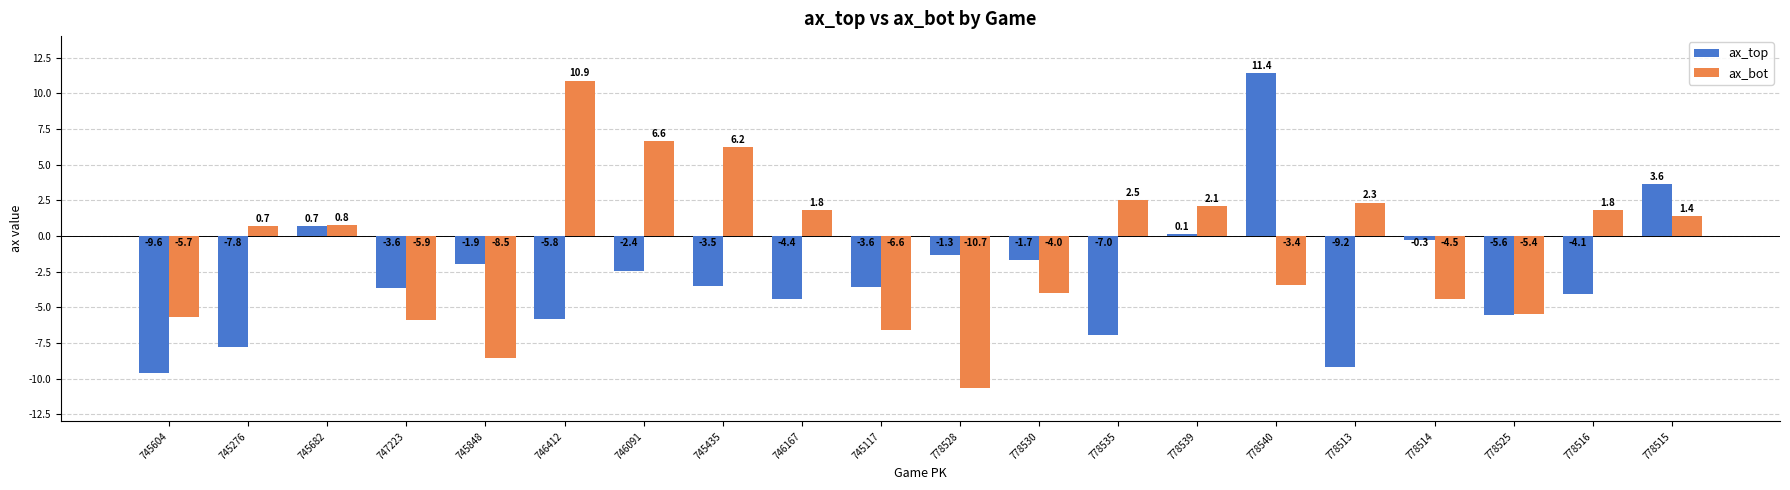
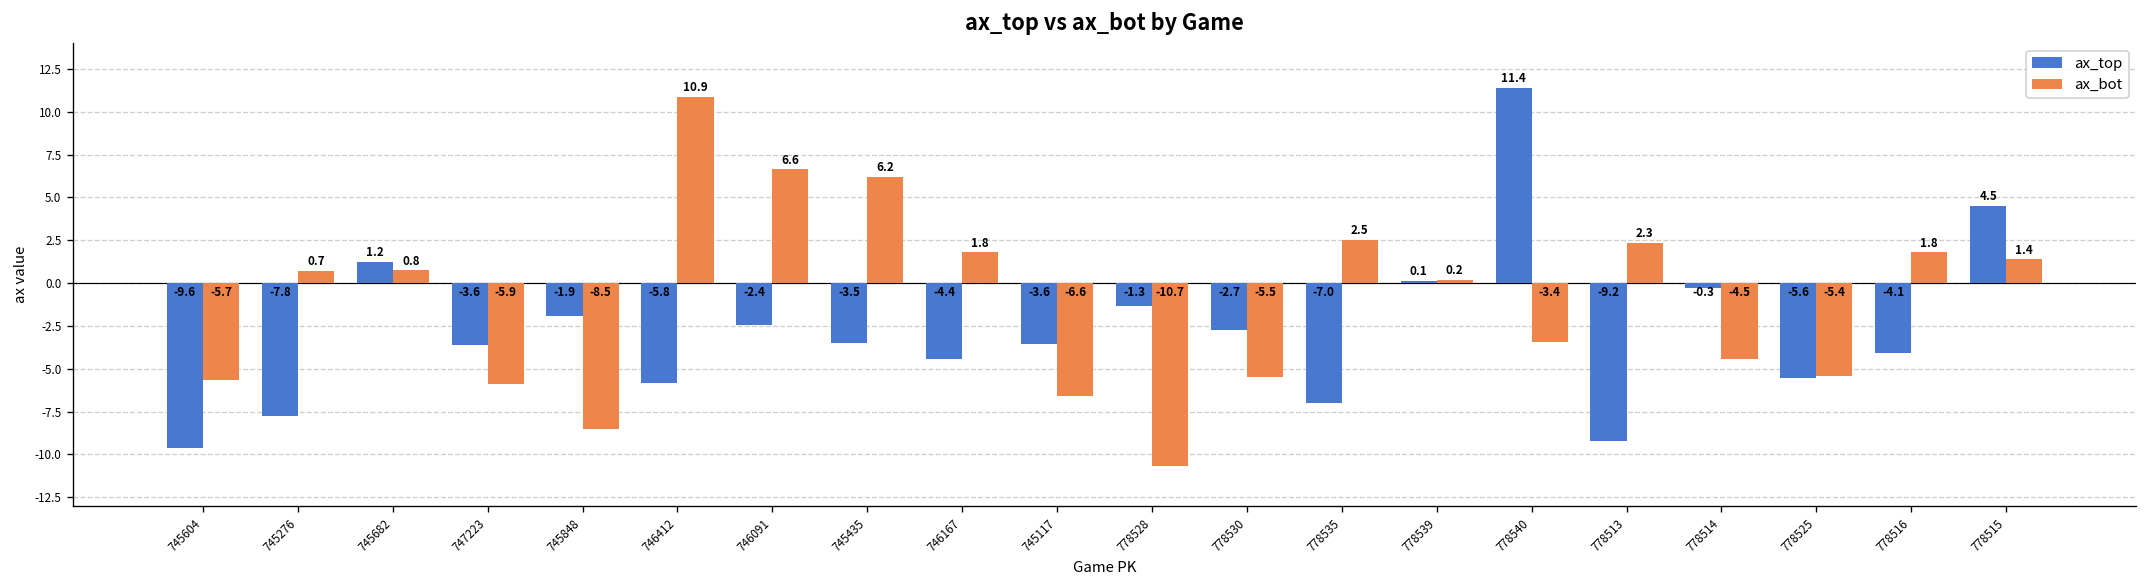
  {
    "ax_top": {
      "745604": -9.6,
      "745276": -7.8,
-     "745682": 0.7,
+     "745682": 1.2,
      "747223": -3.6,
      "745848": -1.9,
      "746412": -5.8,
      "746091": -2.4,
      "745435": -3.5,
      "746167": -4.4,
      "745117": -3.6,
      "778528": -1.3,
-     "778530": -1.7,
+     "778530": -2.7,
      "778535": -7.0,
      "778539": 0.1,
      "778540": 11.4,
      "778513": -9.2,
      "778514": -0.3,
      "778525": -5.6,
      "778516": -4.1,
-     "778515": 3.6
+     "778515": 4.5
    },
    "ax_bot": {
      "745604": -5.7,
      "745276": 0.7,
      "745682": 0.8,
      "747223": -5.9,
      "745848": -8.5,
      "746412": 10.9,
      "746091": 6.6,
      "745435": 6.2,
      "746167": 1.8,
      "745117": -6.6,
      "778528": -10.7,
-     "778530": -4.0,
+     "778530": -5.5,
      "778535": 2.5,
-     "778539": 2.1,
+     "778539": 0.2,
      "778540": -3.4,
      "778513": 2.3,
      "778514": -4.5,
      "778525": -5.4,
      "778516": 1.8,
      "778515": 1.4
    }
  }
